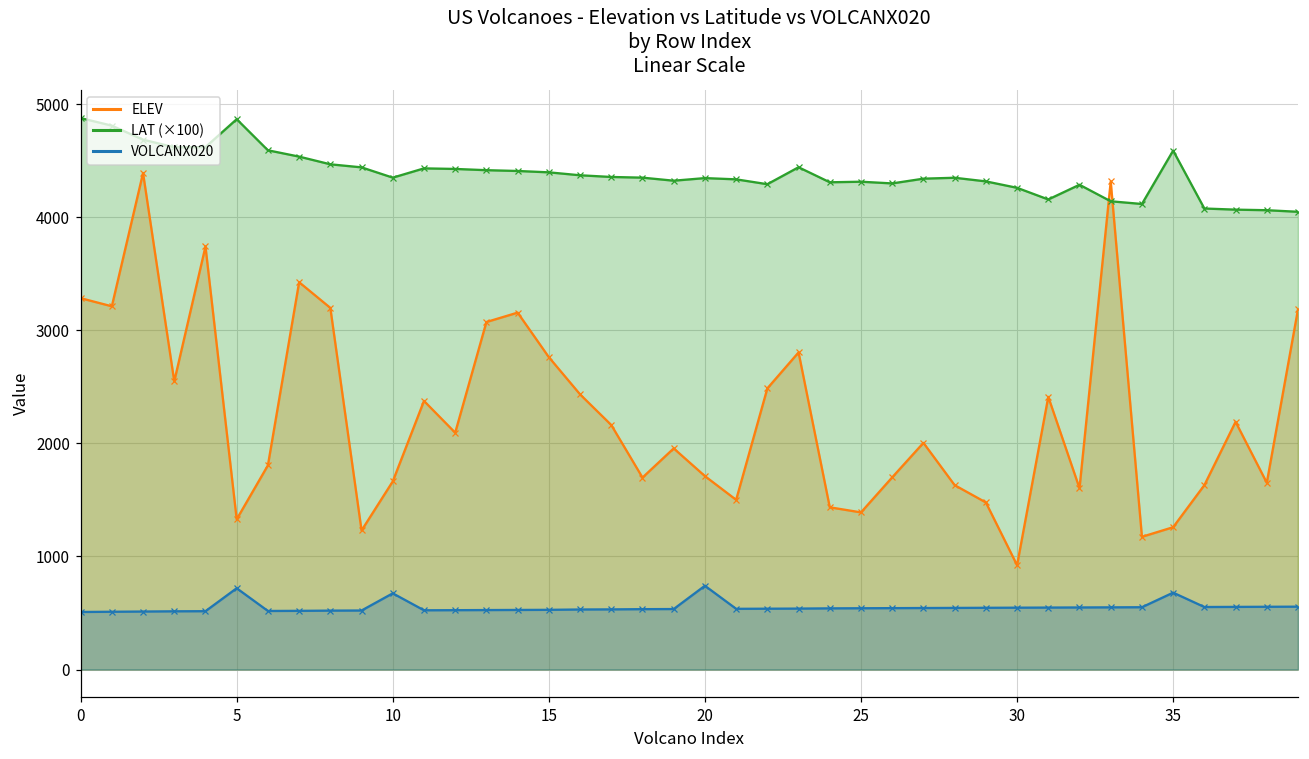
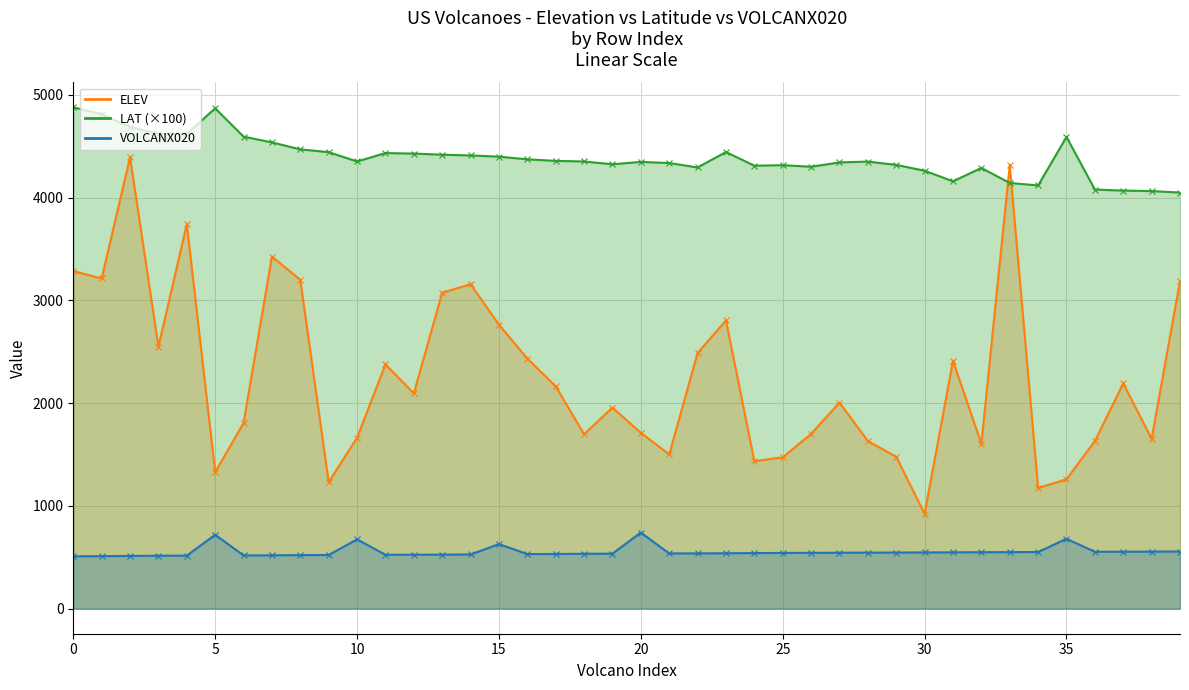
  {
    "ELEV": {
      "0": 3290,
      "5": 1330,
      "10": 1660,
      "15": 2760,
      "20": 1710,
-     "25": 1390,
+     "25": 1470,
      "30": 920,
      "35": 1260
    },
    "LAT (×100)": {
      "0": 4880,
      "5": 4870,
      "10": 4350,
      "15": 4400,
      "20": 4350,
      "25": 4320,
      "30": 4260,
      "35": 4590
    },
    "VOLCANX020": {
      "0": 510,
      "5": 720,
      "10": 670,
-     "15": 530,
+     "15": 630,
      "20": 740,
      "25": 540,
      "30": 550,
      "35": 680
    }
  }
